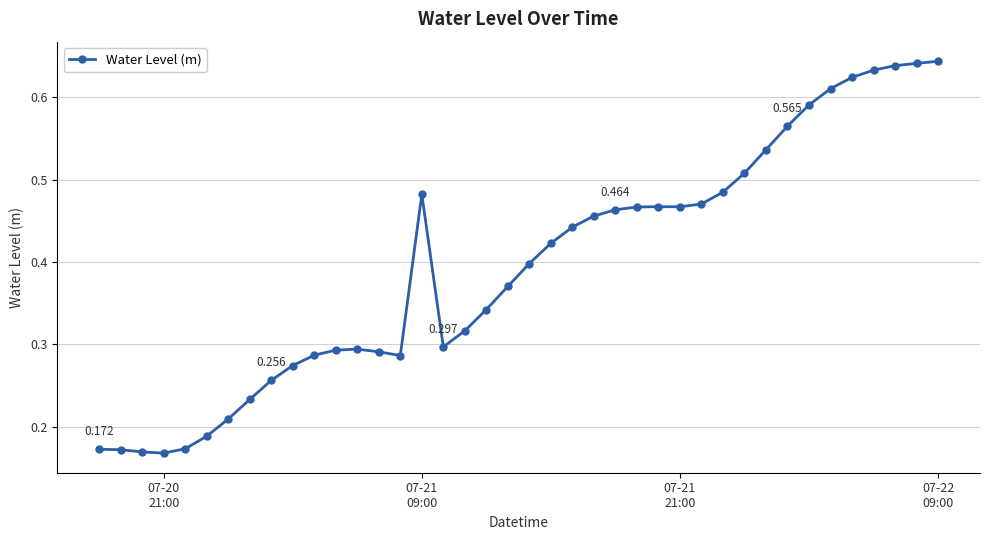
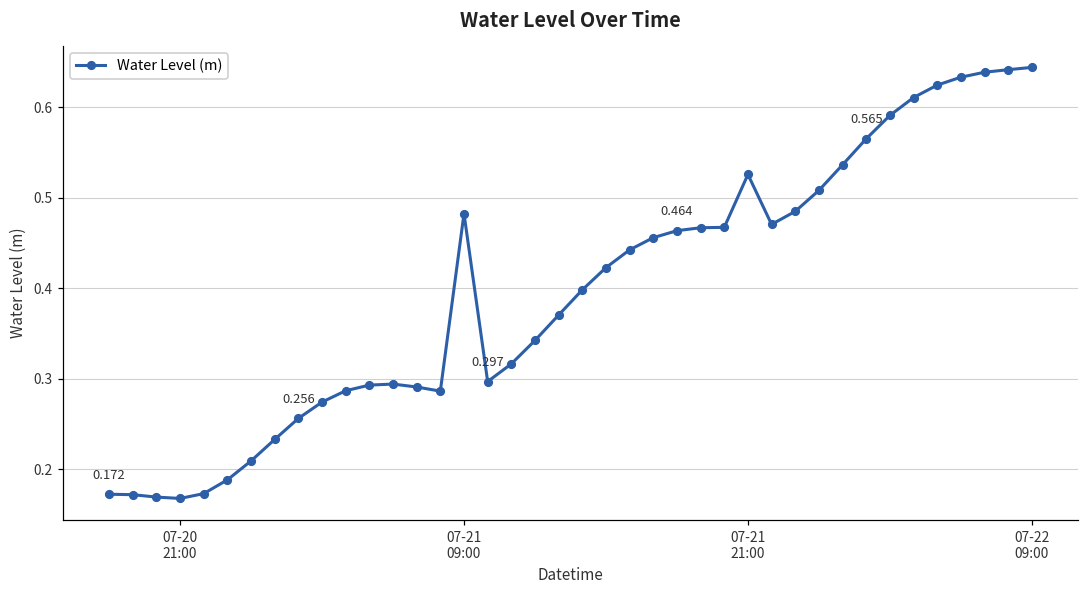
  {
    "07-20 21:00": 0.17,
    "07-21 09:00": 0.48,
-   "07-21 21:00": 0.47,
+   "07-21 21:00": 0.53,
    "07-22 09:00": 0.64
  }
